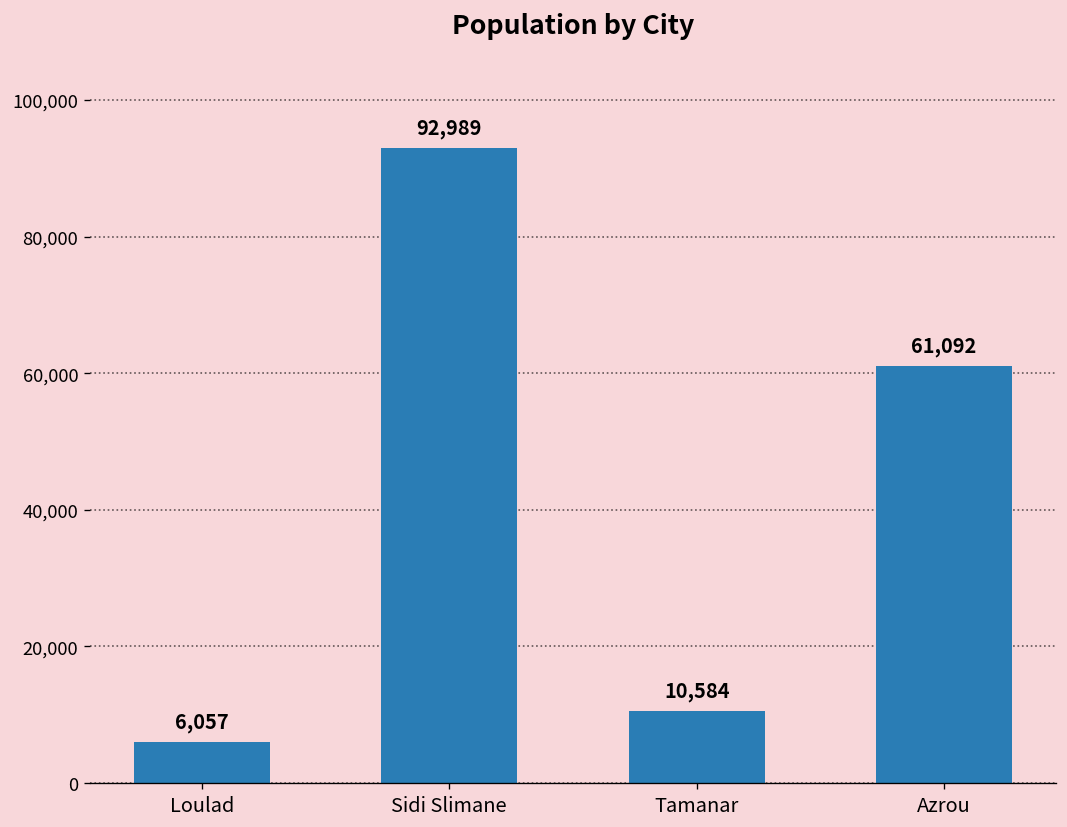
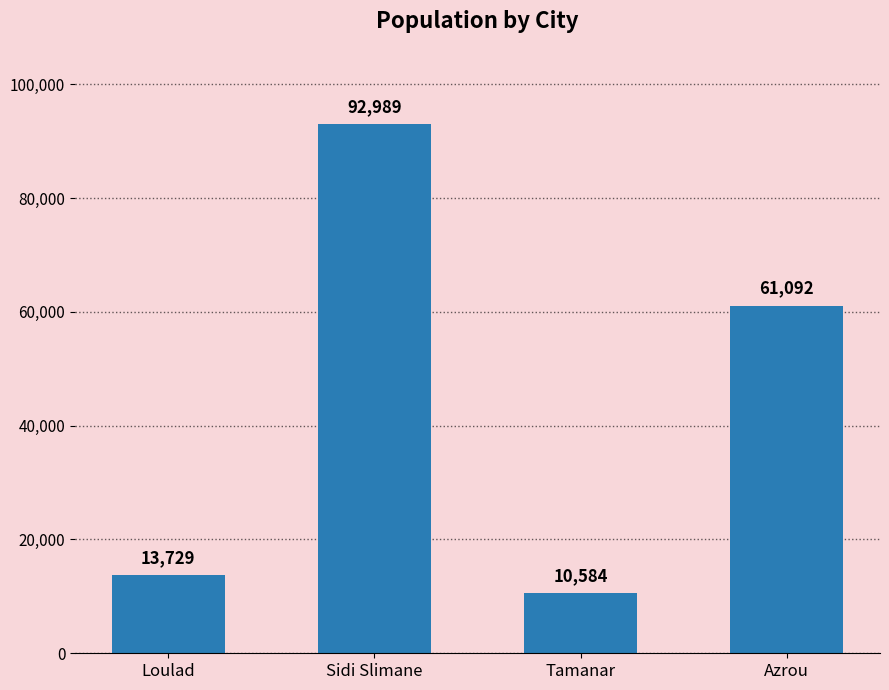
  {
-   "Loulad": "6,057",
+   "Loulad": "13,729",
    "Sidi Slimane": "92,989",
    "Tamanar": "10,584",
    "Azrou": "61,092"
  }
